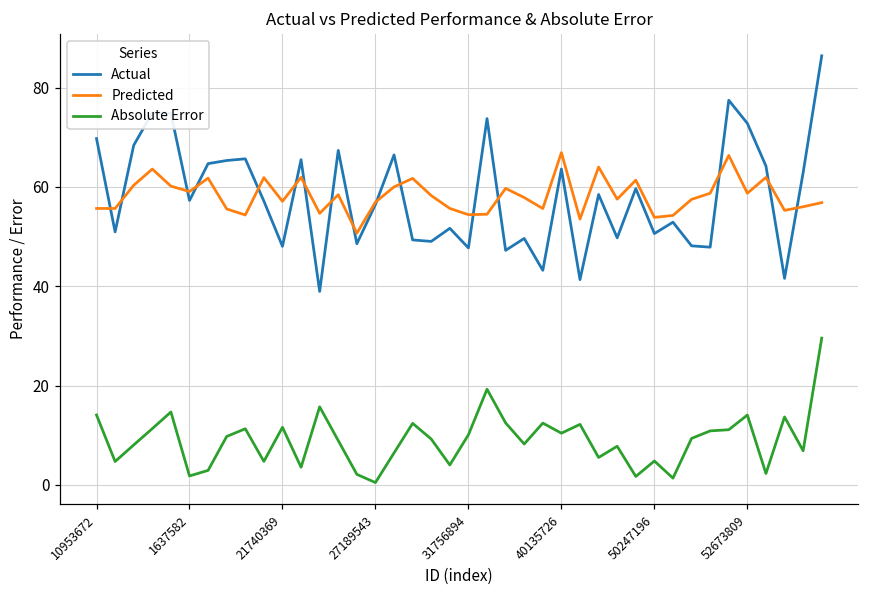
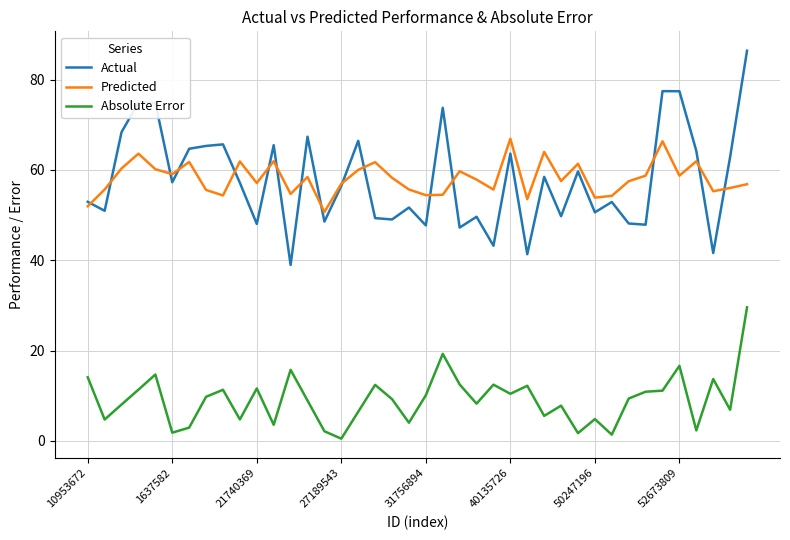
  {
    "Actual": {
-     "10953672": 70,
+     "10953672": 53,
      "1637582": 57,
      "21740369": 48,
      "31756894": 48,
      "40135726": 64,
      "50247196": 51,
-     "52673809": 73
+     "52673809": 77
    },
    "Predicted": {
-     "10953672": 56,
+     "10953672": 52,
      "1637582": 59,
      "21740369": 57,
      "31756894": 54,
      "40135726": 67,
      "50247196": 54,
      "52673809": 59
    },
    "Absolute Error": {
      "10953672": 14,
      "1637582": 2,
      "21740369": 12,
      "27189543": 0,
      "31756894": 10,
      "40135726": 10,
      "50247196": 5,
-     "52673809": 14
+     "52673809": 17
    }
  }
